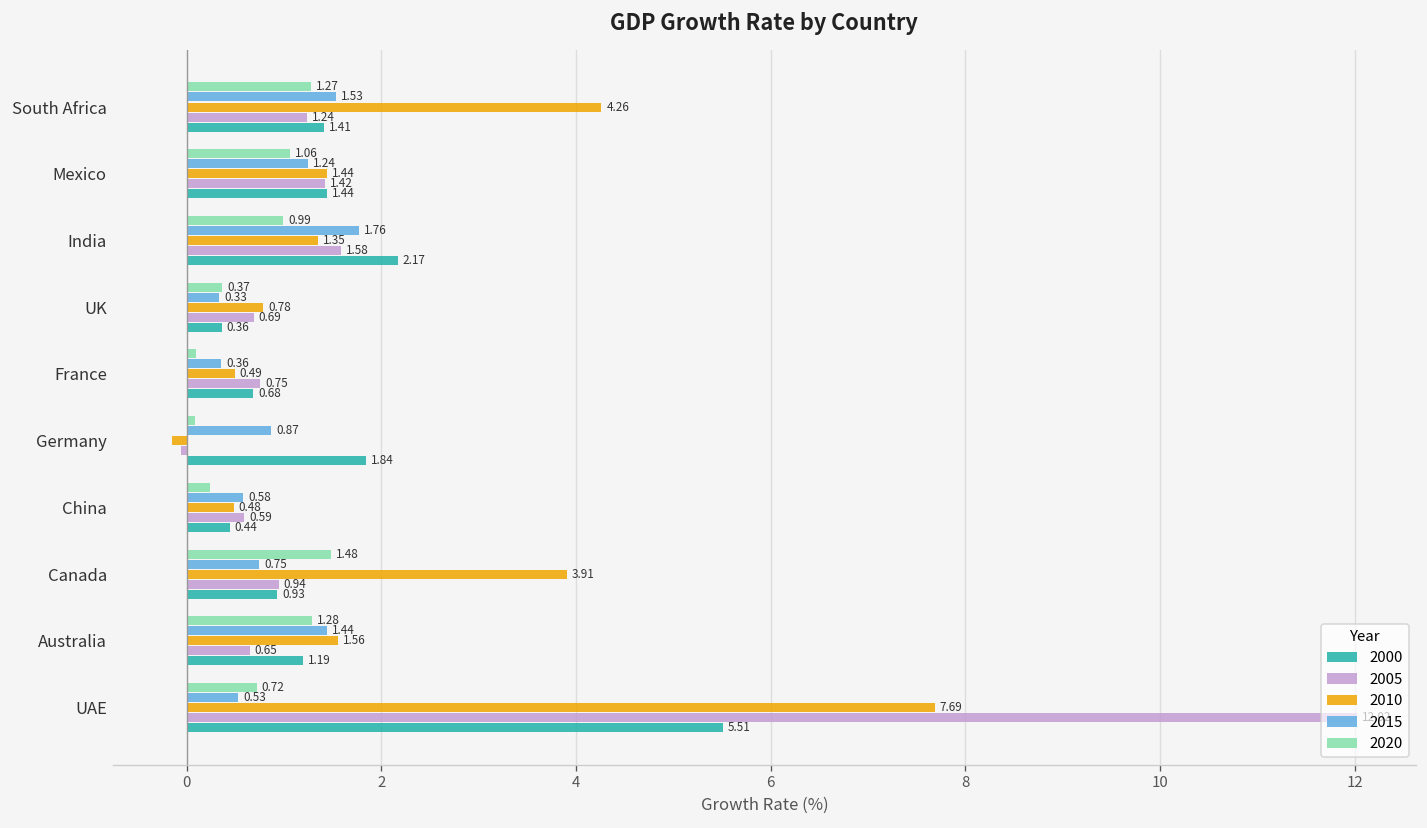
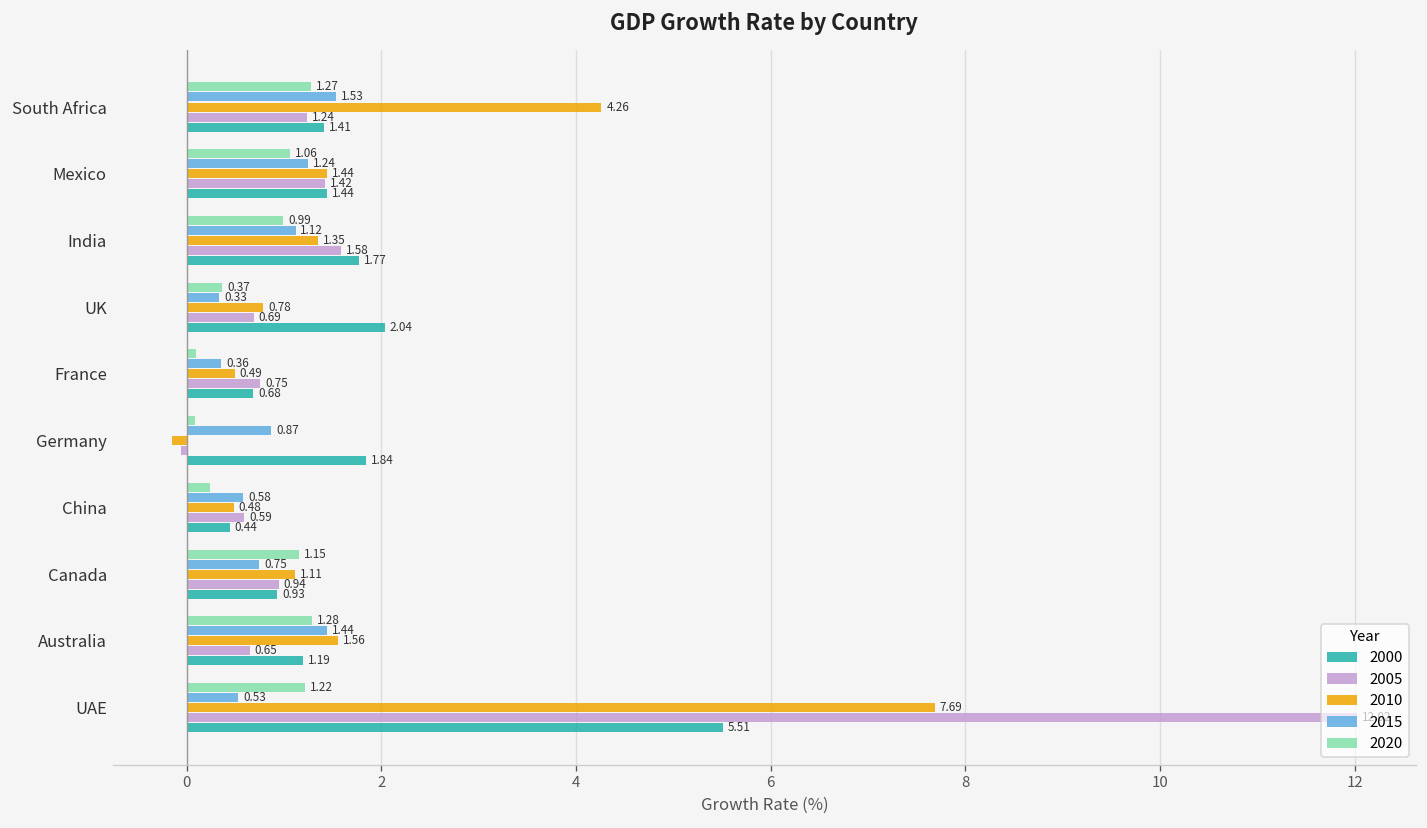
  {
    "2000": {
      "South Africa": 1.41,
      "Mexico": 1.44,
-     "India": 2.17,
-     "UK": 0.36,
+     "India": 1.77,
+     "UK": 2.04,
      "France": 0.68,
      "Germany": 1.84,
      "China": 0.44,
      "Australia": 1.19,
      "UAE": 5.51
    },
    "2005": {
      "South Africa": 1.24,
      "India": 1.58,
      "UK": 0.69,
      "France": 0.75,
      "China": 0.59,
      "Australia": 0.65
    },
    "2010": {
      "South Africa": 4.26,
      "India": 1.35,
      "UK": 0.78,
      "France": 0.49,
      "China": 0.48,
-     "Canada": 3.91,
+     "Canada": 1.11,
      "Australia": 1.56,
      "UAE": 7.69
    },
    "2015": {
      "South Africa": 1.53,
      "Mexico": 1.24,
-     "India": 1.76,
+     "India": 1.12,
      "UK": 0.33,
      "France": 0.36,
      "Germany": 0.87,
      "China": 0.58,
      "Canada": 0.75,
      "Australia": 1.44,
      "UAE": 0.53
    },
    "2020": {
      "South Africa": 1.27,
      "Mexico": 1.06,
      "India": 0.99,
      "UK": 0.37,
-     "Canada": 1.48,
+     "Canada": 1.15,
      "Australia": 1.28,
-     "UAE": 0.72
+     "UAE": 1.22
    }
  }
